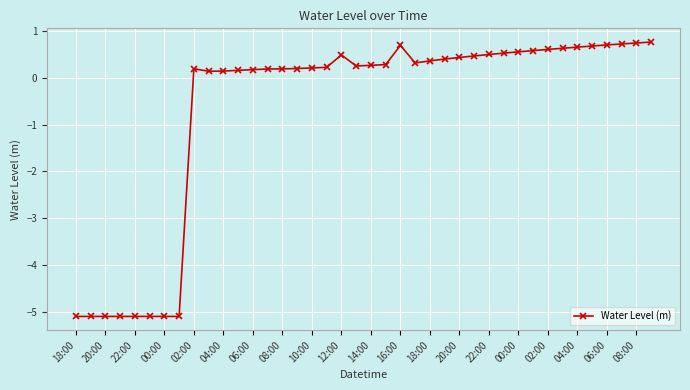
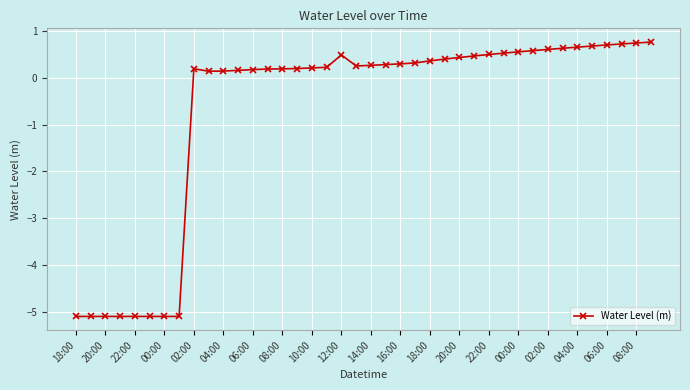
  {
    "10:00": 0.2,
    "12:00": 0.5,
    "14:00": 0.3,
-   "16:00": 0.7
+   "16:00": 0.3
  }
